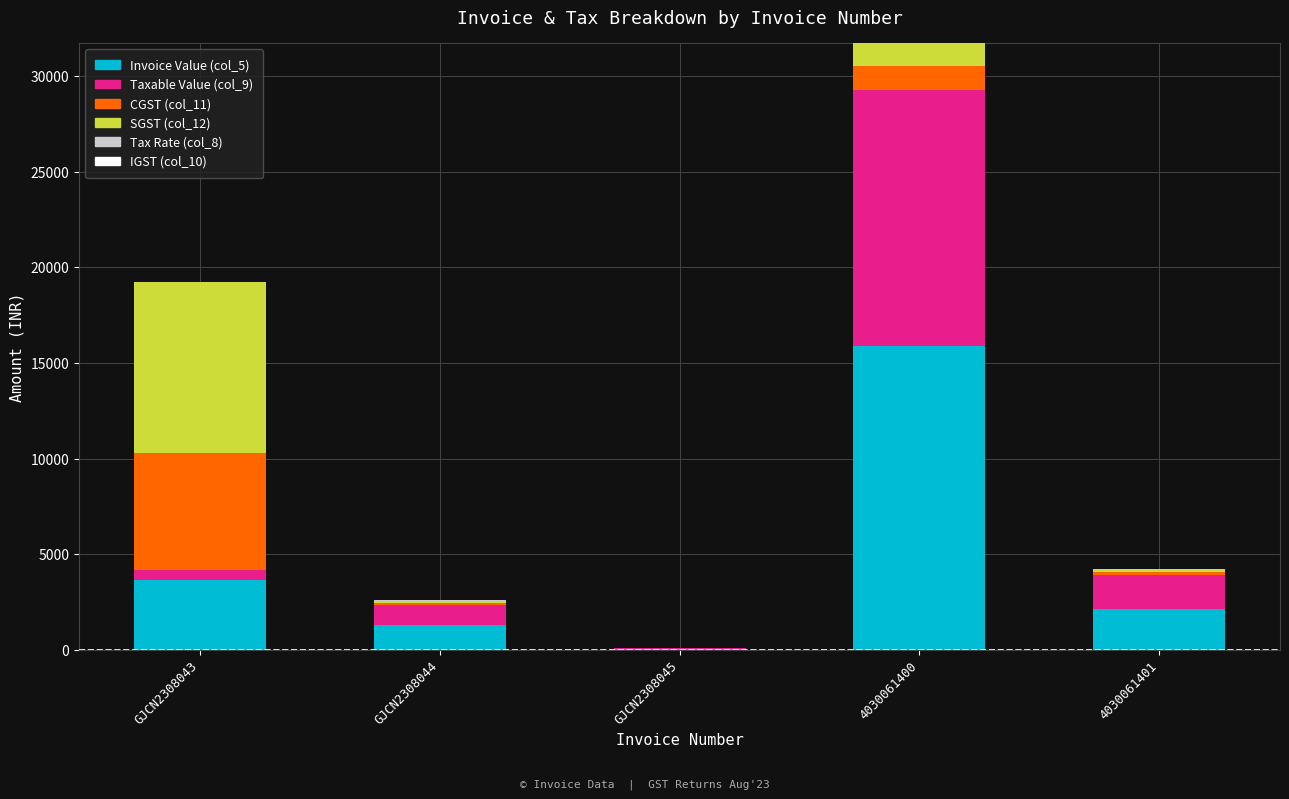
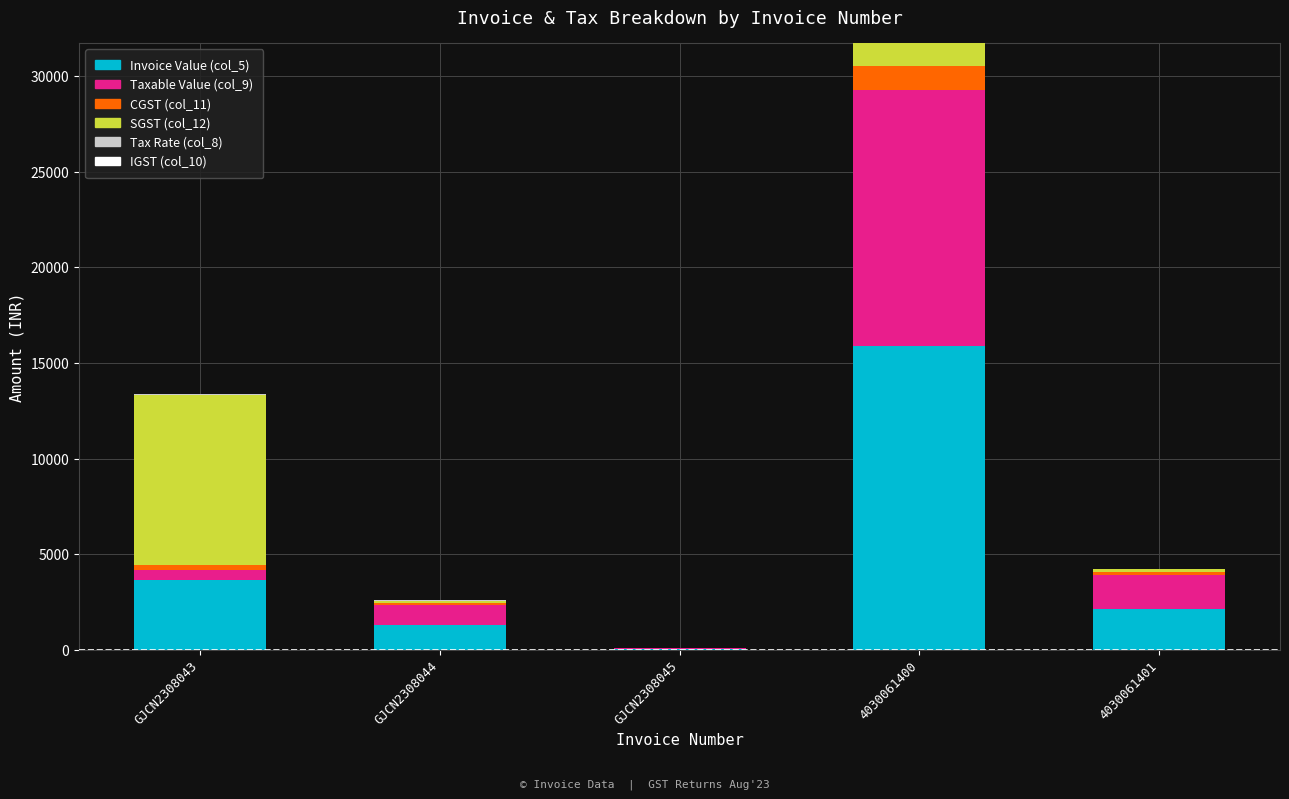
  {
    "Taxable Value (col_9)": {
      "GJCN2308043": 500,
      "GJCN2308044": 1100,
      "4030061400": 13400,
      "4030061401": 1800
    },
    "CGST (col_11)": {
-     "GJCN2308043": 6100,
+     "GJCN2308043": 300,
      "4030061400": 1200,
      "4030061401": 200
    },
    "SGST (col_12)": {
      "GJCN2308043": 8900,
      "4030061400": 1200,
      "4030061401": 200
    },
    "IGST (col_10)": {
      "GJCN2308043": 0,
      "GJCN2308044": 0,
      "GJCN2308045": 0,
      "4030061400": 0,
      "4030061401": 0
    }
  }
